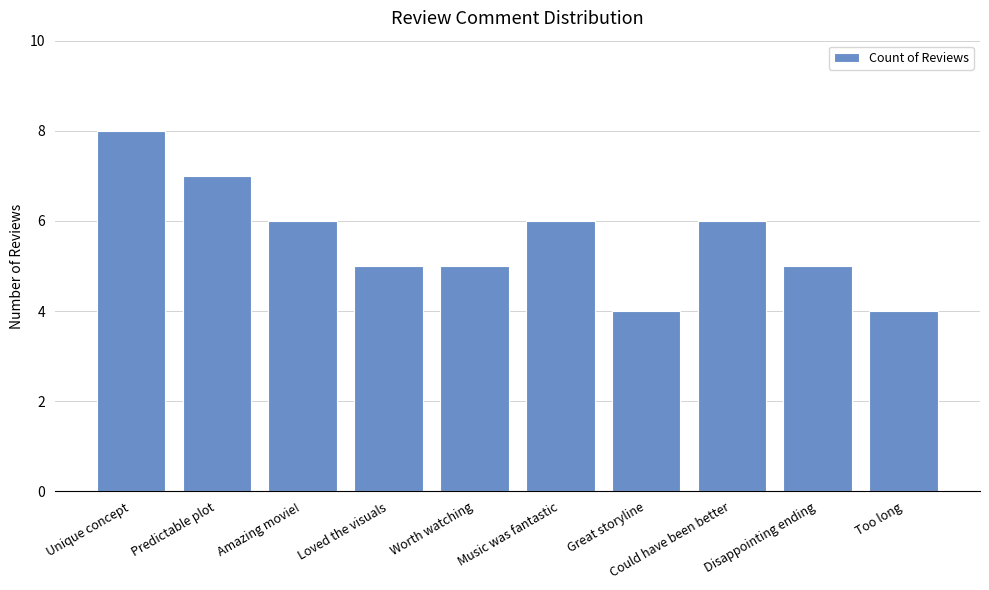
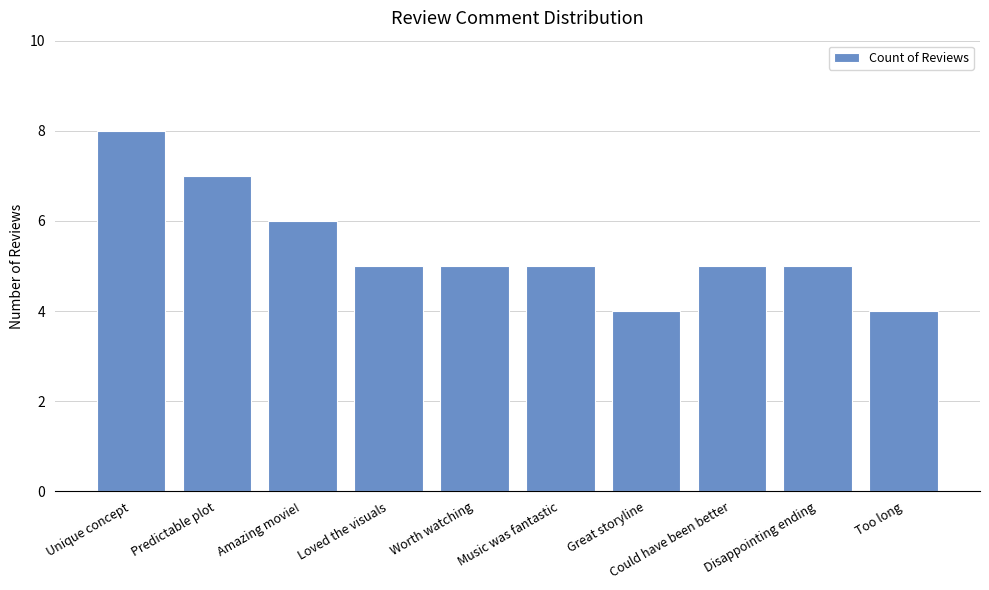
  {
    "Unique concept": 8,
    "Predictable plot": 7,
    "Amazing movie!": 6,
    "Loved the visuals": 5,
    "Worth watching": 5,
-   "Music was fantastic": 6,
+   "Music was fantastic": 5,
    "Great storyline": 4,
-   "Could have been better": 6,
+   "Could have been better": 5,
    "Disappointing ending": 5,
    "Too long": 4
  }
